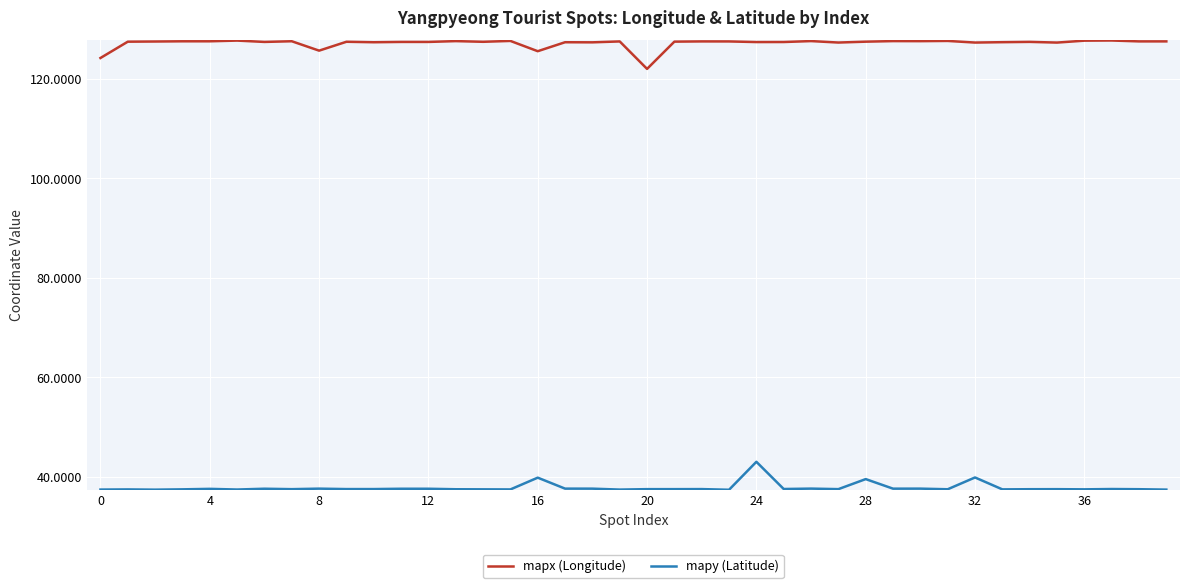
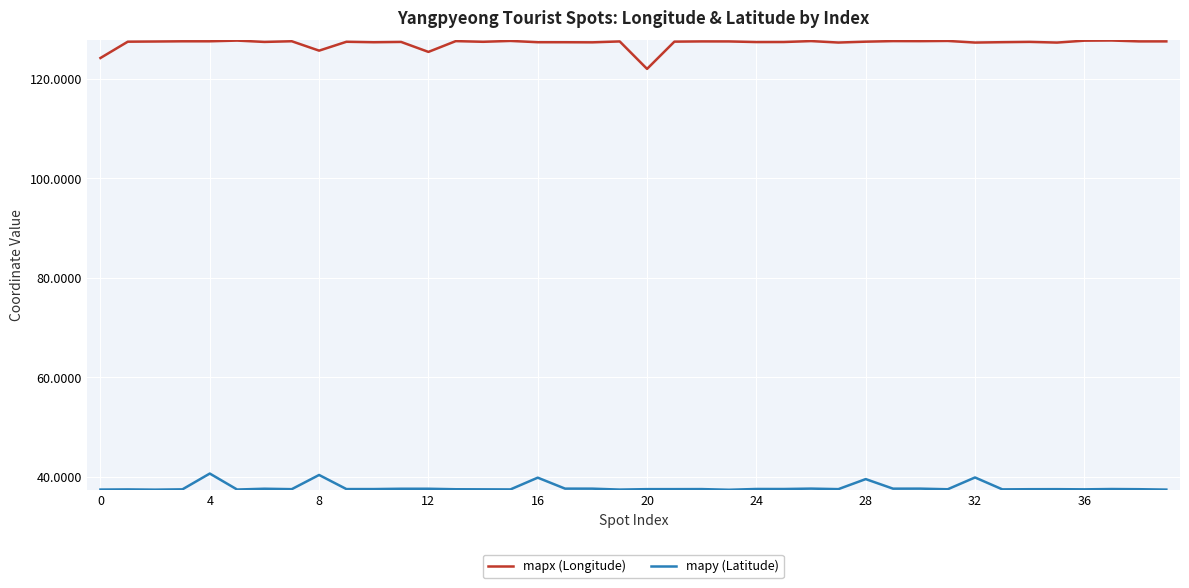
  {
    "mapx (Longitude)": {
      "0": 124,
      "4": 128,
      "8": 126,
-     "12": 127,
-     "16": 126,
+     "12": 125,
+     "16": 127,
      "20": 122,
      "24": 127,
      "28": 127,
      "32": 127,
      "36": 128
    },
    "mapy (Latitude)": {
      "0": 37,
-     "4": 38,
-     "8": 38,
+     "4": 41,
+     "8": 40,
      "12": 38,
      "16": 40,
      "20": 38,
-     "24": 43,
+     "24": 38,
      "28": 40,
      "32": 40,
      "36": 37
    }
  }
